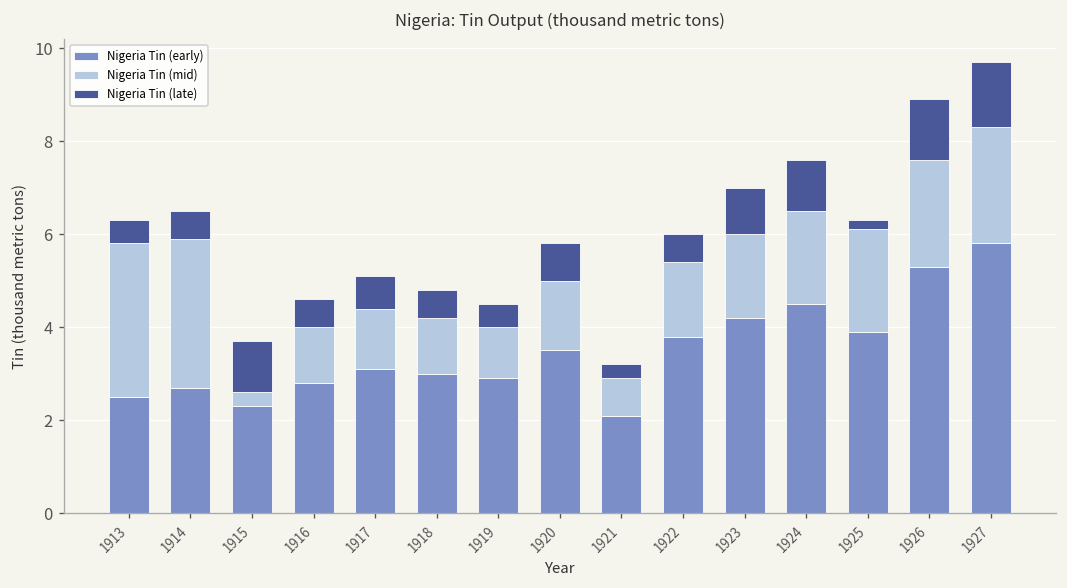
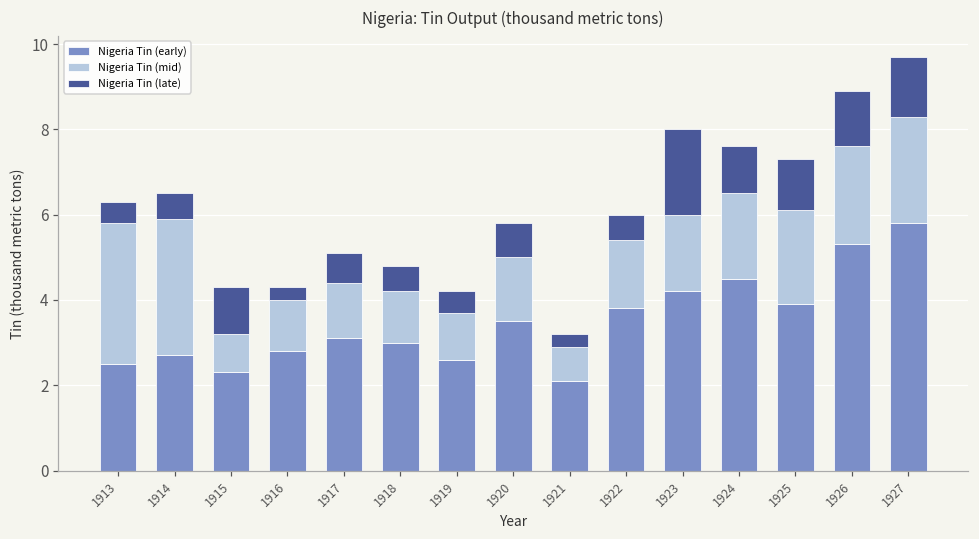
  {
    "Nigeria Tin (early)": {
      "1913": 2.5,
      "1914": 2.7,
      "1915": 2.3,
      "1916": 2.8,
      "1917": 3.1,
      "1918": 3.0,
-     "1919": 2.9,
+     "1919": 2.6,
      "1920": 3.5,
      "1921": 2.1,
      "1922": 3.8,
      "1923": 4.2,
      "1924": 4.5,
      "1925": 3.9,
      "1926": 5.3,
      "1927": 5.8
    },
    "Nigeria Tin (mid)": {
      "1913": 3.3,
      "1914": 3.2,
-     "1915": 0.3,
+     "1915": 0.9,
      "1916": 1.2,
      "1917": 1.3,
      "1918": 1.2,
      "1919": 1.1,
      "1920": 1.5,
      "1921": 0.8,
      "1922": 1.6,
      "1923": 1.8,
      "1924": 2.0,
      "1925": 2.2,
      "1926": 2.3,
      "1927": 2.5
    },
    "Nigeria Tin (late)": {
      "1913": 0.5,
      "1914": 0.6,
      "1915": 1.1,
-     "1916": 0.6,
+     "1916": 0.3,
      "1917": 0.7,
      "1918": 0.6,
      "1919": 0.5,
      "1920": 0.8,
      "1921": 0.3,
      "1922": 0.6,
-     "1923": 1,
+     "1923": 2,
      "1924": 1.1,
-     "1925": 0.2,
+     "1925": 1.2,
      "1926": 1.3,
      "1927": 1.4
    }
  }
